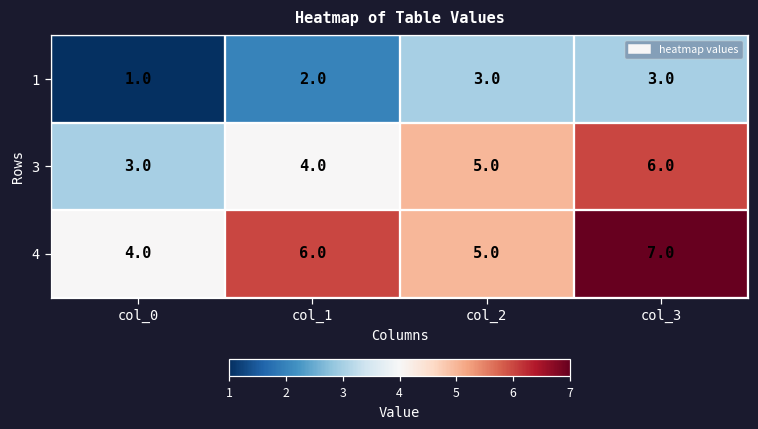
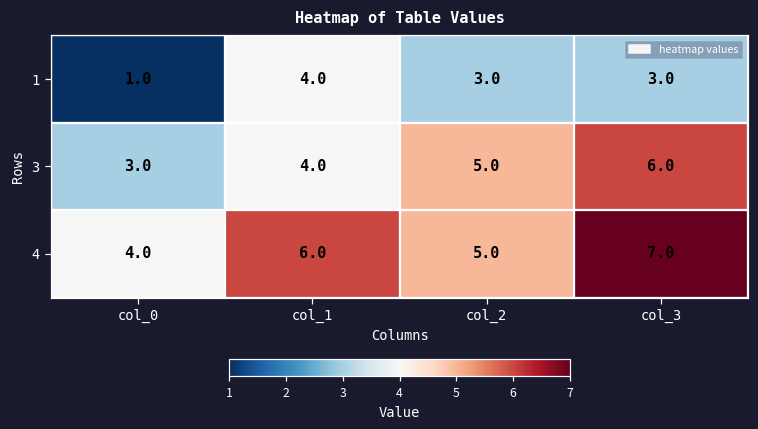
  {
    "1": {
      "col_0": 1.0,
-     "col_1": 2.0,
+     "col_1": 4.0,
      "col_2": 3.0,
      "col_3": 3.0
    },
    "3": {
      "col_0": 3.0,
      "col_1": 4.0,
      "col_2": 5.0,
      "col_3": 6.0
    },
    "4": {
      "col_0": 4.0,
      "col_1": 6.0,
      "col_2": 5.0,
      "col_3": 7.0
    }
  }
